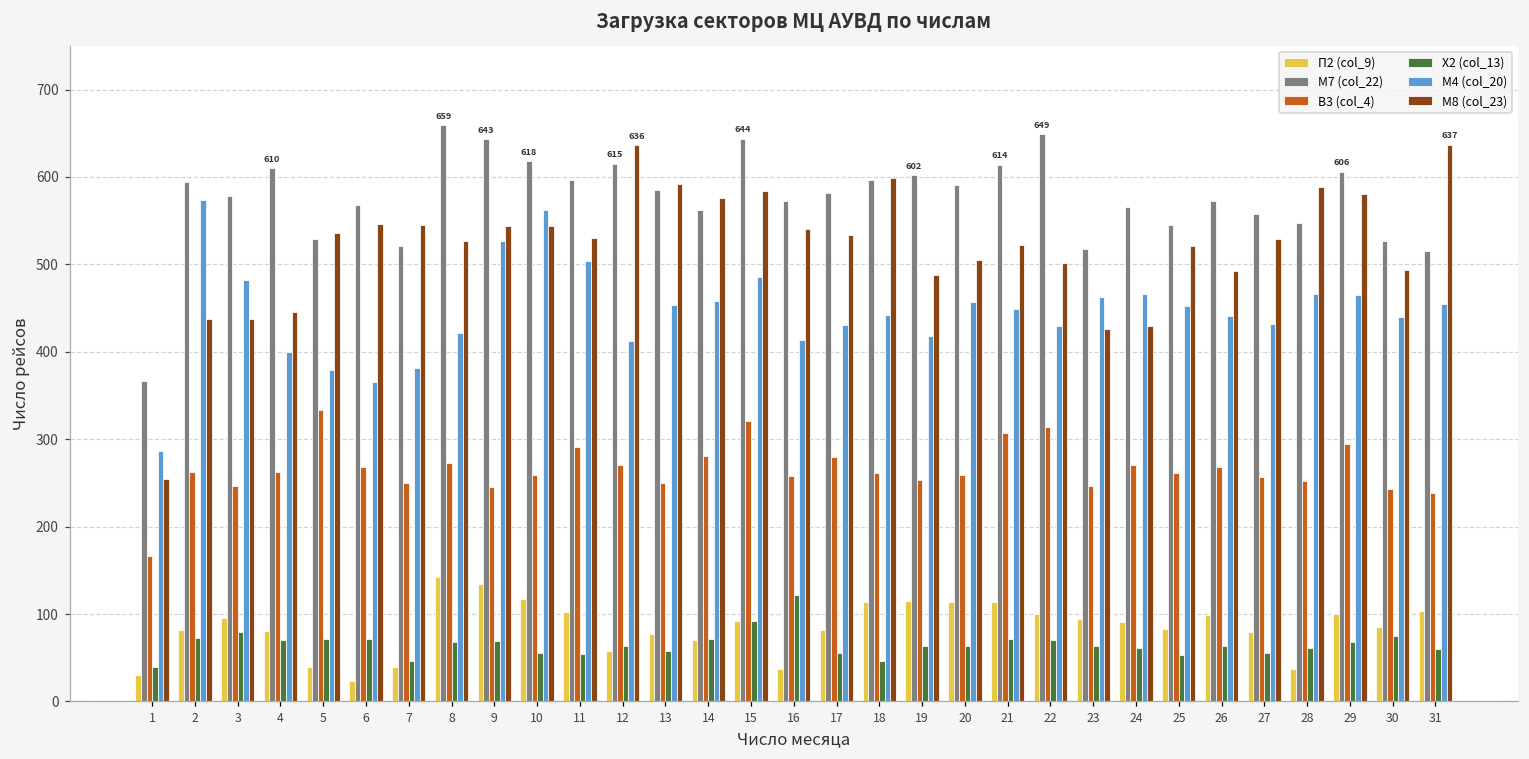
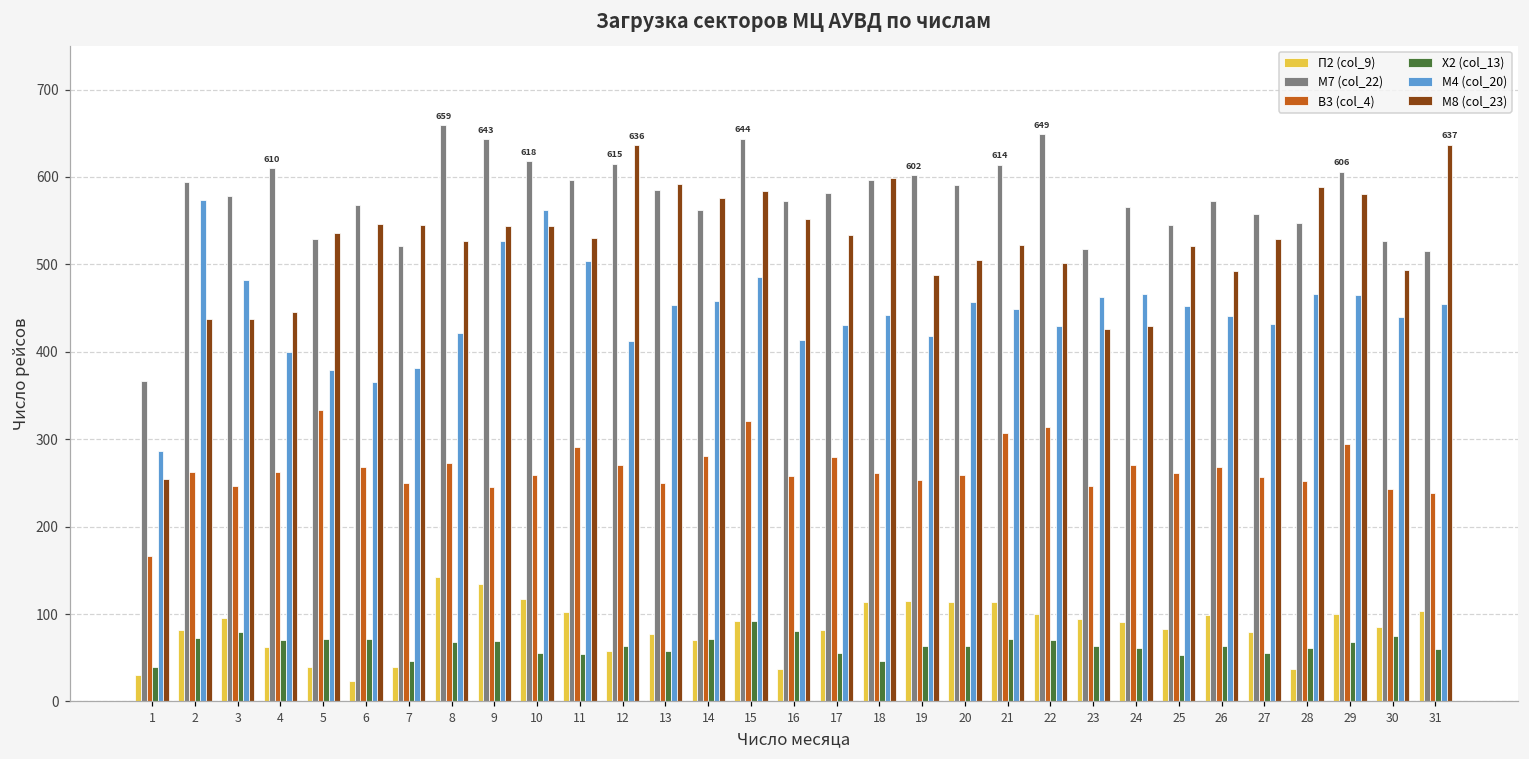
  {
    "П2 (col_9)": {
      "1": 30,
      "2": 80,
      "3": 100,
-     "4": 80,
+     "4": 60,
      "5": 40,
      "6": 20,
      "7": 40,
      "8": 140,
      "9": 130,
      "10": 120,
      "11": 100,
      "12": 60,
      "13": 80,
      "14": 70,
      "15": 90,
      "16": 40,
      "17": 80,
      "18": 110,
      "19": 120,
      "20": 110,
      "21": 110,
      "22": 100,
      "23": 90,
      "24": 90,
      "25": 80,
      "26": 100,
      "27": 80,
      "28": 40,
      "29": 100,
      "30": 90,
      "31": 100
    },
    "М7 (col_22)": {
      "4": 610,
      "8": 659,
      "9": 643,
      "10": 618,
      "12": 615,
      "15": 644,
      "19": 602,
      "21": 614,
      "22": 649,
      "29": 606
    },
    "В3 (col_4)": {
      "1": 170,
      "2": 260,
      "3": 250,
      "4": 260,
      "5": 330,
      "6": 270,
      "7": 250,
      "8": 270,
      "9": 250,
      "10": 260,
      "11": 290,
      "12": 270,
      "13": 250,
      "14": 280,
      "15": 320,
      "16": 260,
      "17": 280,
      "18": 260,
      "19": 250,
      "20": 260,
      "21": 310,
      "22": 310,
      "23": 250,
      "24": 270,
      "25": 260,
      "26": 270,
      "27": 260,
      "28": 250,
      "29": 300,
      "30": 240,
      "31": 240
    },
    "Х2 (col_13)": {
      "1": 40,
      "2": 70,
      "3": 80,
      "4": 70,
      "5": 70,
      "6": 70,
      "7": 50,
      "8": 70,
      "9": 70,
      "10": 60,
      "11": 50,
      "12": 60,
      "13": 60,
      "14": 70,
      "15": 90,
-     "16": 120,
+     "16": 80,
      "17": 60,
      "18": 50,
      "19": 60,
      "20": 60,
      "21": 70,
      "22": 70,
      "23": 60,
      "24": 60,
      "25": 50,
      "26": 60,
      "27": 60,
      "28": 60,
      "29": 70,
      "30": 80,
      "31": 60
    },
    "М4 (col_20)": {
      "1": 290,
      "2": 570,
      "3": 480,
      "4": 400,
      "5": 380,
      "6": 370,
      "7": 380,
      "8": 420,
      "9": 530,
      "10": 560,
      "11": 500,
      "12": 410,
      "13": 450,
      "14": 460,
      "15": 490,
      "16": 410,
      "17": 430,
      "18": 440,
      "19": 420,
      "20": 460,
      "21": 450,
      "22": 430,
      "23": 460,
      "24": 470,
      "25": 450,
      "26": 440,
      "27": 430,
      "28": 470,
      "29": 470,
      "30": 440,
      "31": 460
    },
    "М8 (col_23)": {
      "1": 260,
      "2": 440,
      "3": 440,
      "4": 450,
      "5": 540,
      "6": 550,
      "7": 550,
      "8": 530,
      "9": 540,
      "10": 540,
      "11": 530,
      "13": 590,
      "14": 580,
      "15": 580,
-     "16": 540,
+     "16": 550,
      "17": 530,
      "18": 600,
      "19": 490,
      "20": 510,
      "21": 520,
      "22": 500,
      "23": 430,
      "24": 430,
      "25": 520,
      "26": 490,
      "27": 530,
      "28": 590,
      "29": 580,
      "30": 490
    }
  }
